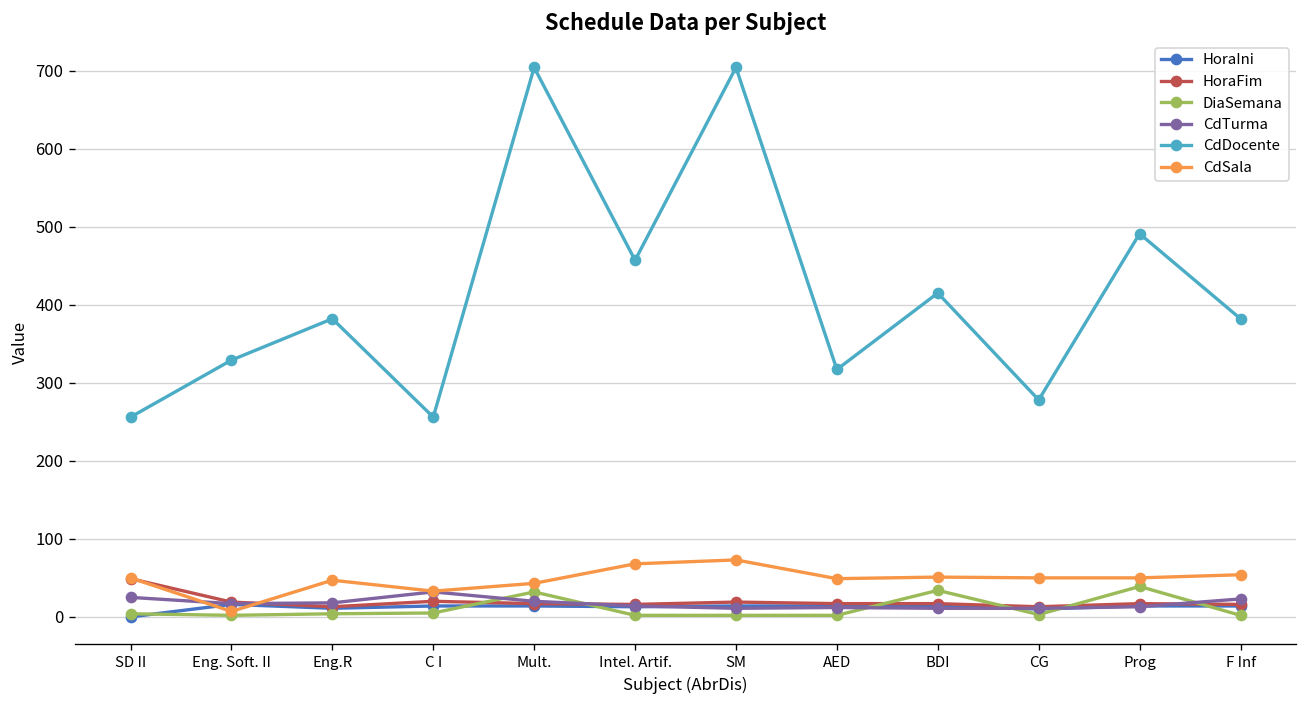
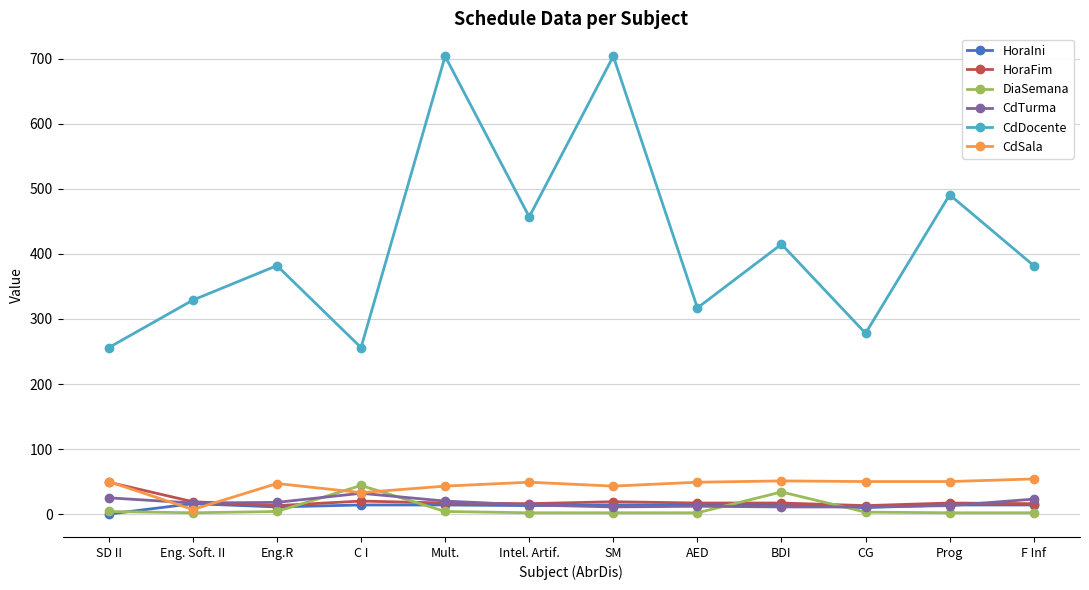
  {
    "HoraFim": {
      "C I": 20,
      "SM": 20
    },
    "DiaSemana": {
      "SD II": 0,
      "Eng. Soft. II": 0,
      "Eng.R": 0,
-     "C I": 10,
-     "Mult.": 30,
+     "C I": 40,
+     "Mult.": 0,
      "Intel. Artif.": 0,
      "SM": 0,
      "AED": 0,
      "BDI": 30,
      "CG": 0,
-     "Prog": 40,
+     "Prog": 0,
      "F Inf": 0
    },
    "CdTurma": {
      "SD II": 30,
      "Eng.R": 20,
      "F Inf": 20
    },
    "CdSala": {
      "Eng. Soft. II": 10,
      "Eng.R": 50,
      "Mult.": 40,
-     "Intel. Artif.": 70,
-     "SM": 70,
+     "Intel. Artif.": 50,
+     "SM": 40,
      "AED": 50,
      "BDI": 50,
      "CG": 50,
      "Prog": 50,
      "F Inf": 50
    }
  }
